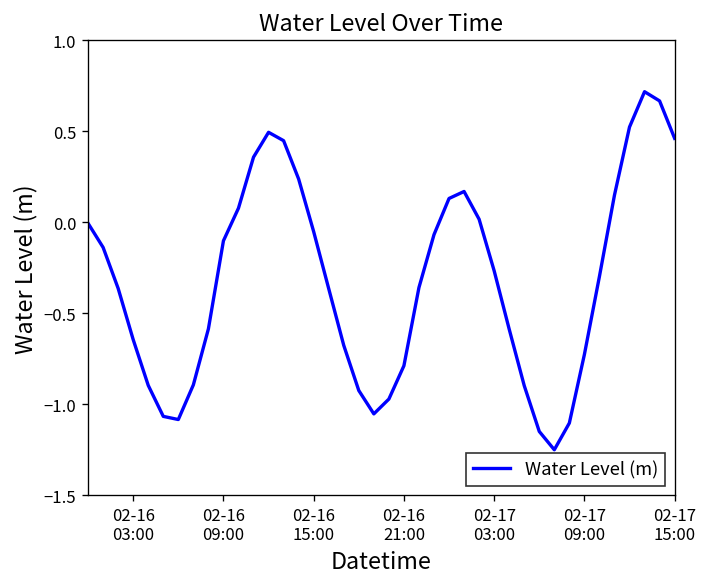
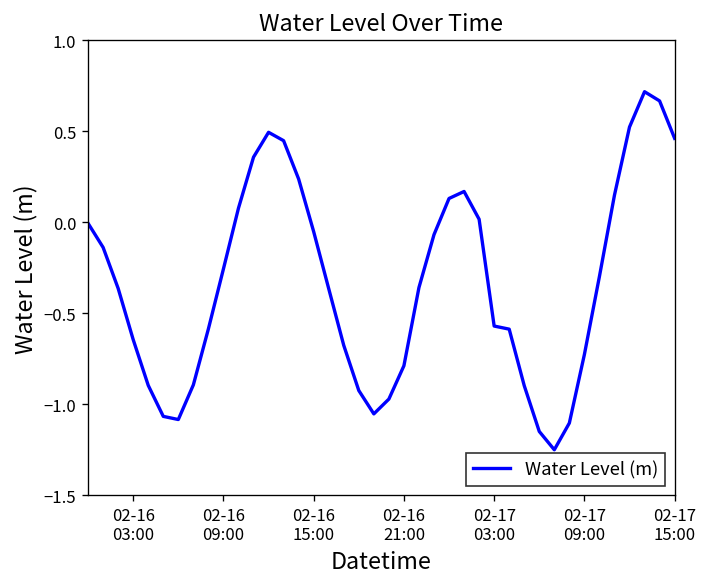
  {
    "02-16 03:00": -0.65,
-   "02-16 09:00": -0.10,
+   "02-16 09:00": -0.26,
    "02-16 15:00": -0.05,
    "02-16 21:00": -0.79,
-   "02-17 03:00": -0.27,
+   "02-17 03:00": -0.57,
    "02-17 09:00": -0.73,
    "02-17 15:00": 0.46
  }
